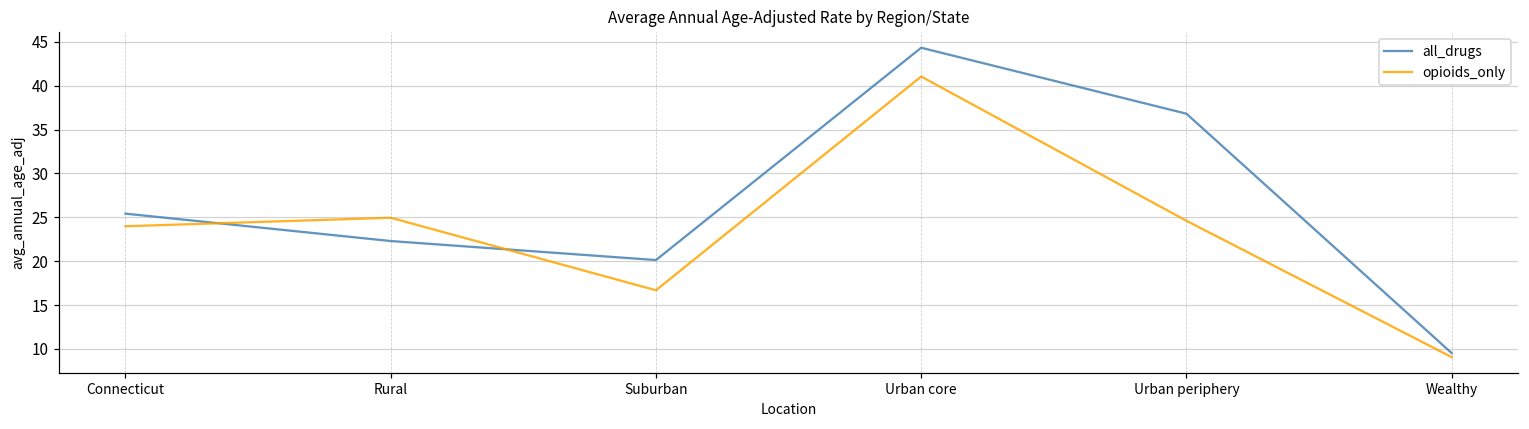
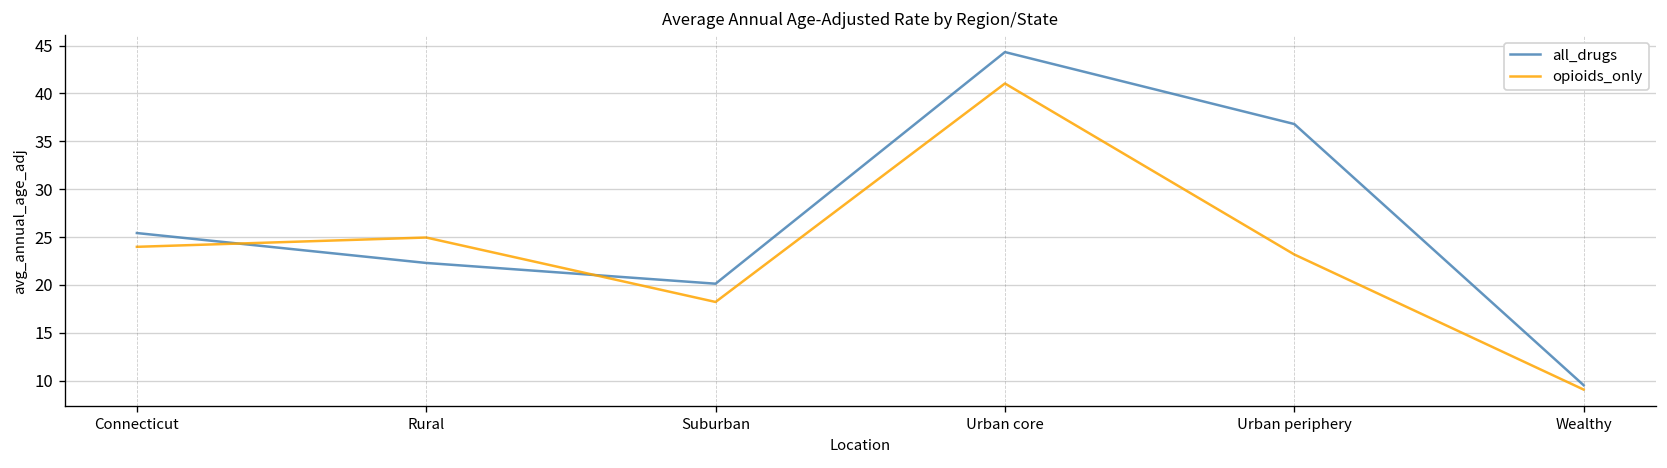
  {
    "all_drugs": {
      "Connecticut": 25,
      "Rural": 22,
      "Suburban": 20,
      "Urban core": 44,
      "Urban periphery": 37,
      "Wealthy": 10
    },
    "opioids_only": {
      "Connecticut": 24,
      "Rural": 25,
-     "Suburban": 17,
+     "Suburban": 18,
      "Urban core": 41,
-     "Urban periphery": 25,
+     "Urban periphery": 23,
      "Wealthy": 9
    }
  }
